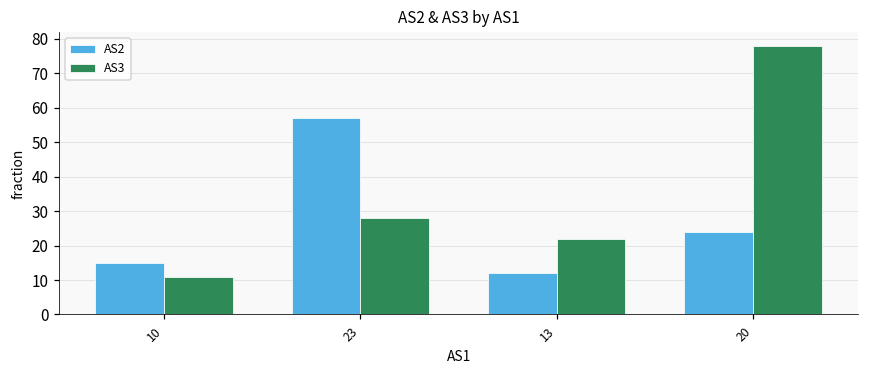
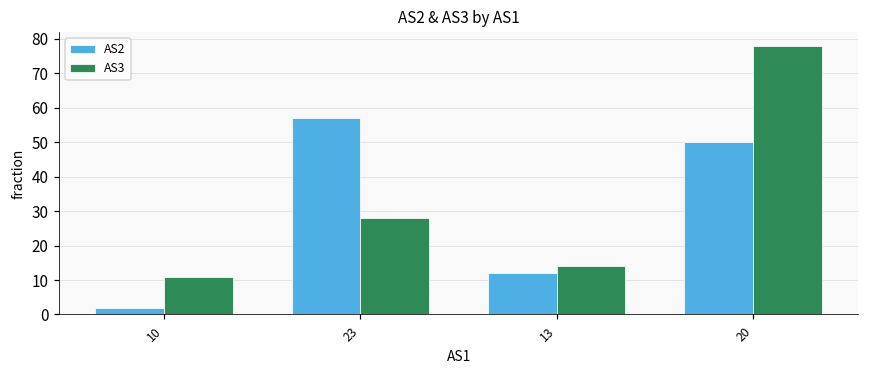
  {
    "AS2": {
-     "10": 15,
+     "10": 2,
      "23": 57,
      "13": 12,
-     "20": 24
+     "20": 50
    },
    "AS3": {
      "10": 11,
      "23": 28,
-     "13": 22,
+     "13": 14,
      "20": 78
    }
  }
